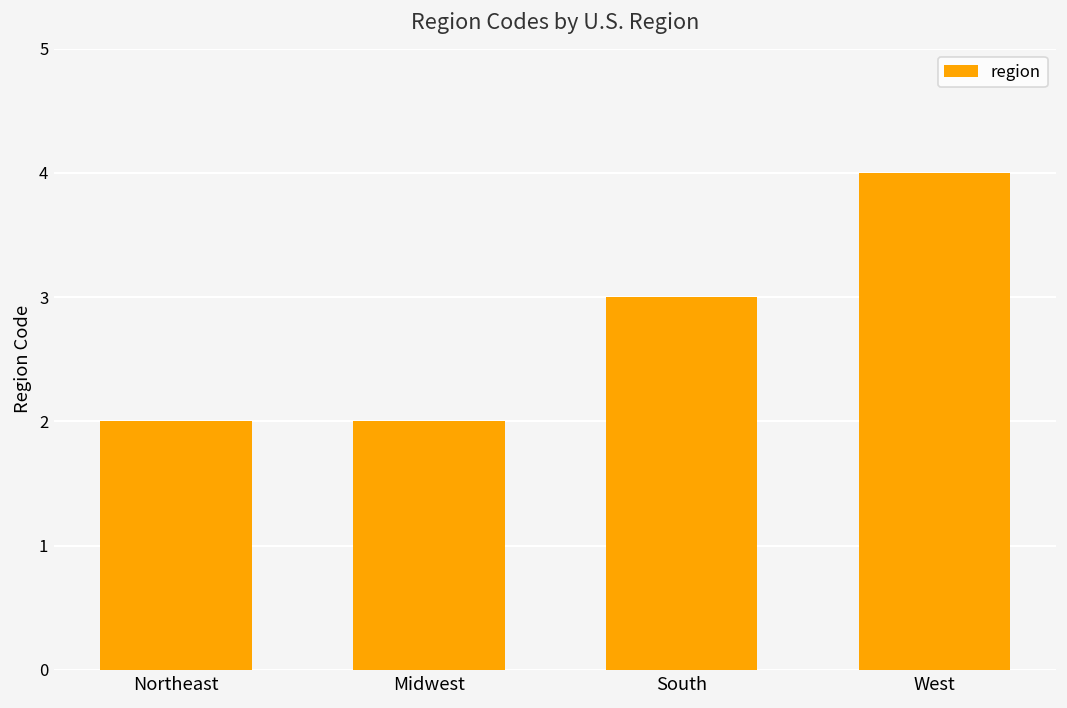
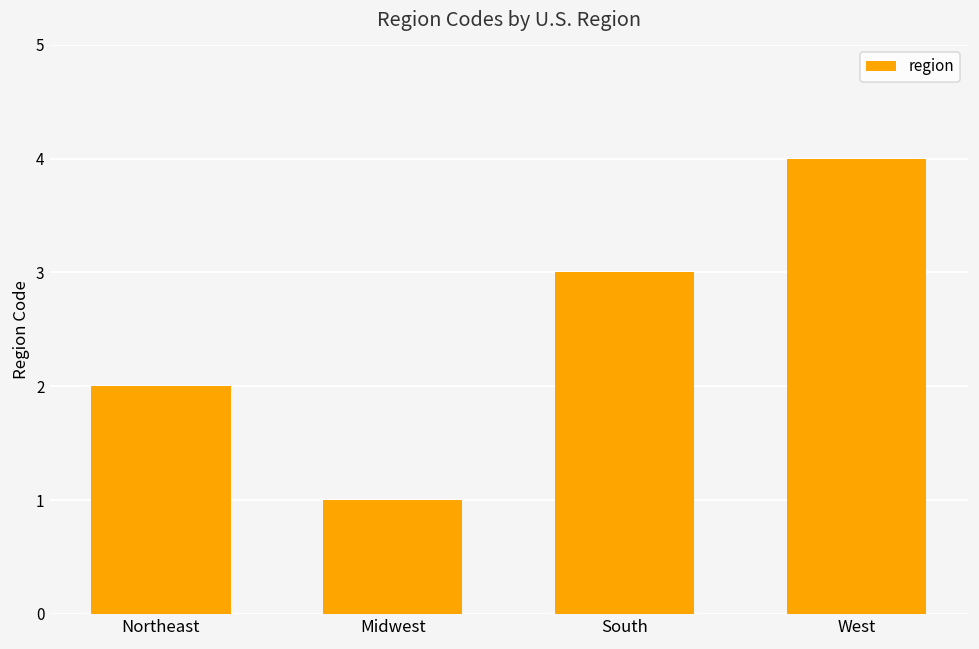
  {
    "Northeast": 2,
-   "Midwest": 2,
+   "Midwest": 1,
    "South": 3,
    "West": 4
  }
